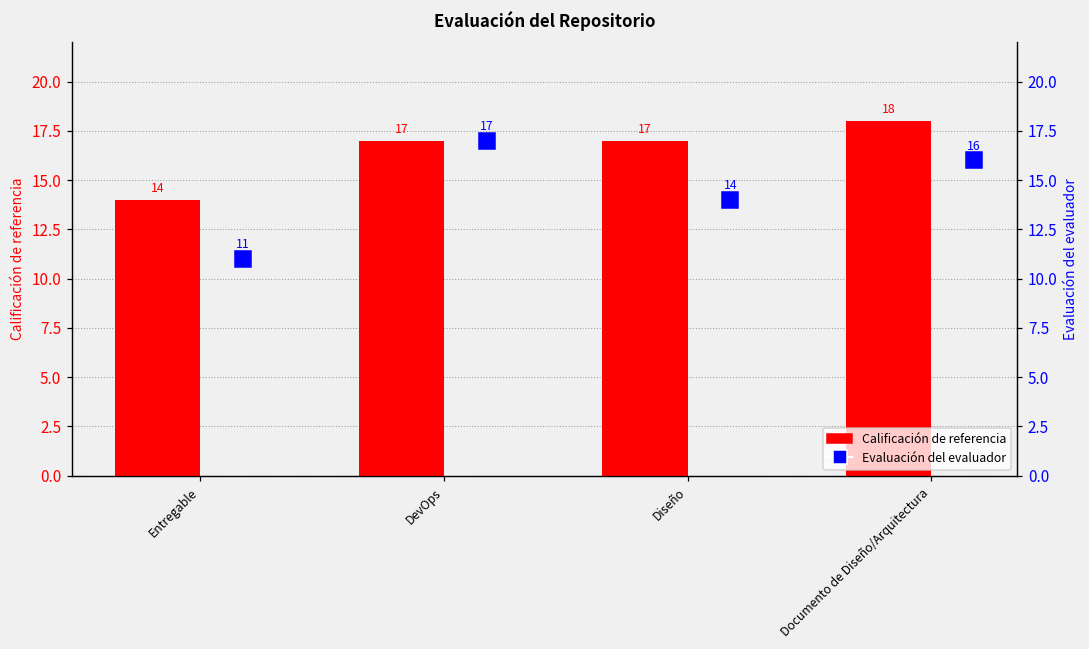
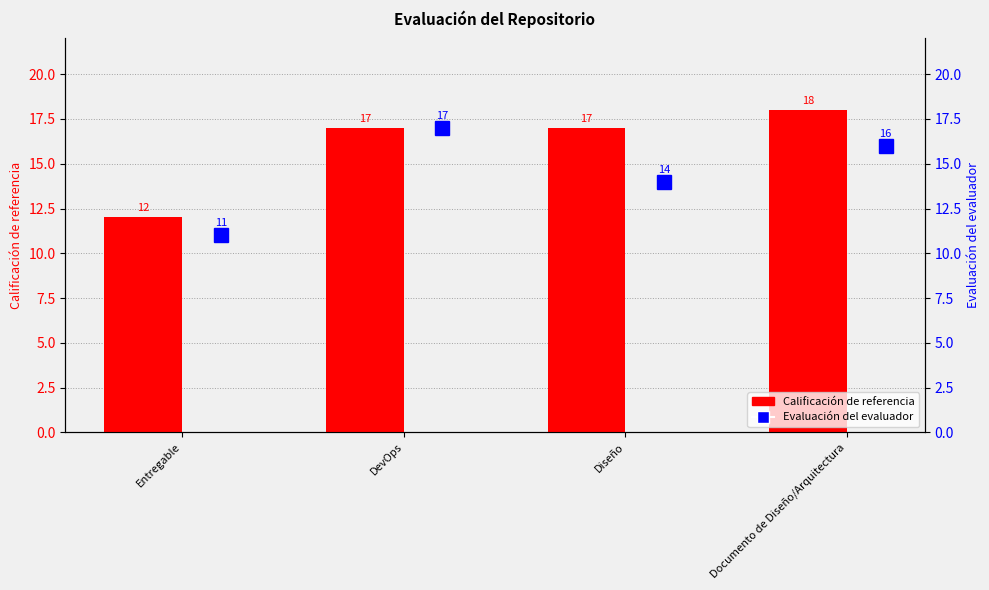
  {
    "Calificación de referencia": {
-     "Entregable": 14,
+     "Entregable": 12,
      "DevOps": 17,
      "Diseño": 17,
      "Documento de Diseño/Arquitectura": 18
    }
  }
